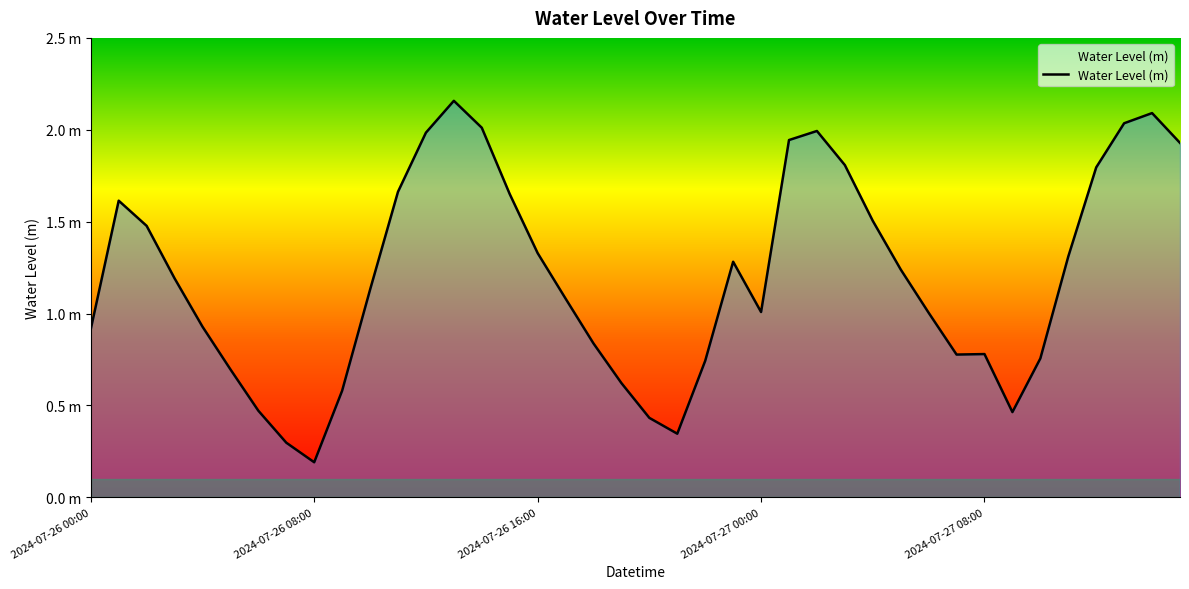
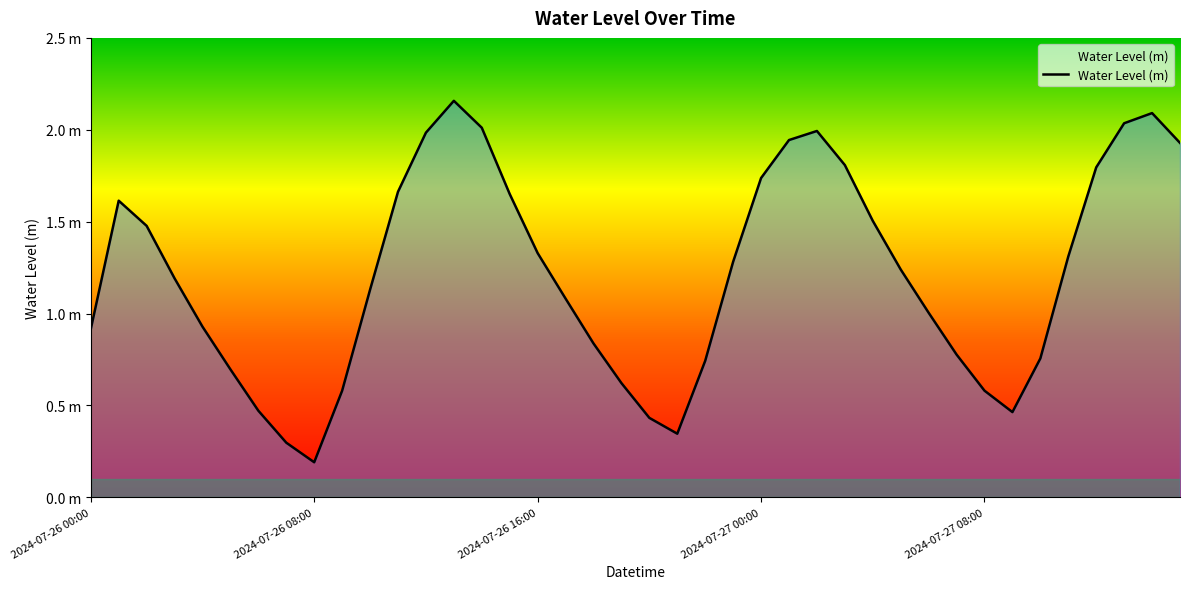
  {
    "2024-07-26 00:00": "0.91 m",
    "2024-07-26 08:00": "0.19 m",
    "2024-07-26 16:00": "1.33 m",
-   "2024-07-27 00:00": "1.01 m",
-   "2024-07-27 08:00": "0.78 m"
+   "2024-07-27 00:00": "1.74 m",
+   "2024-07-27 08:00": "0.58 m"
  }
